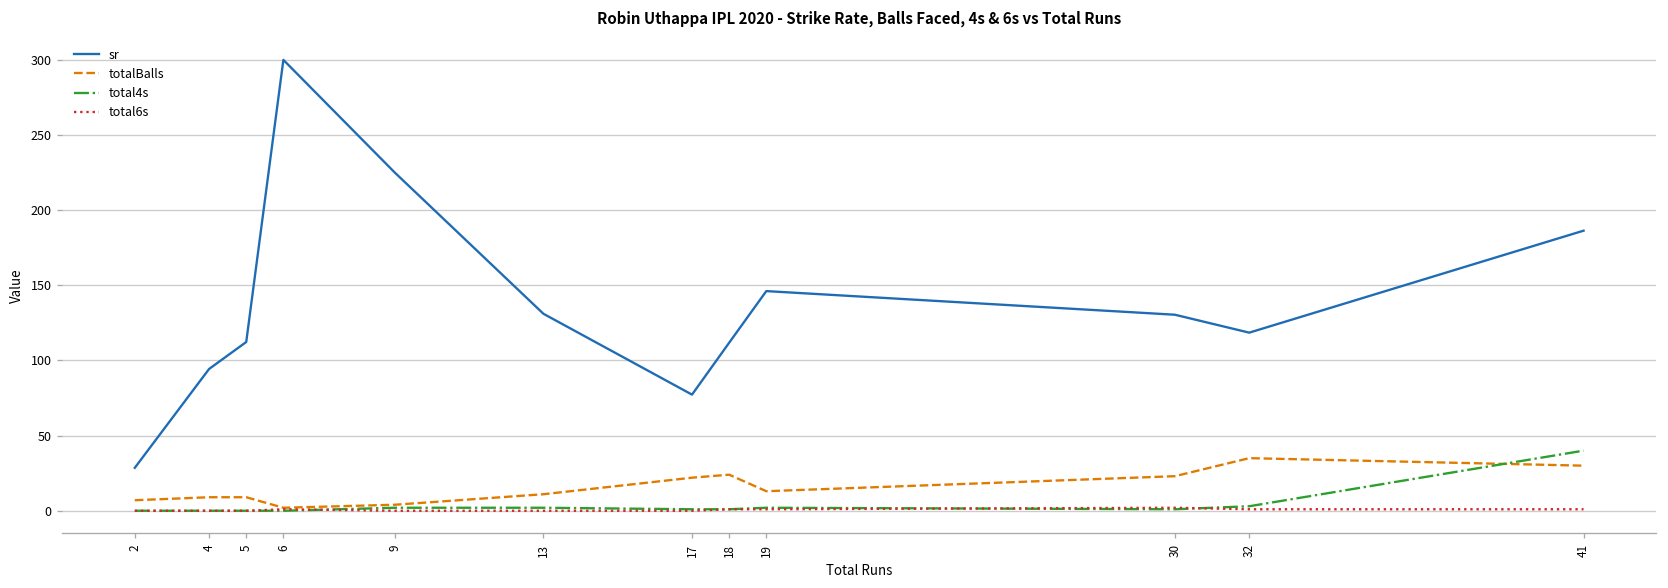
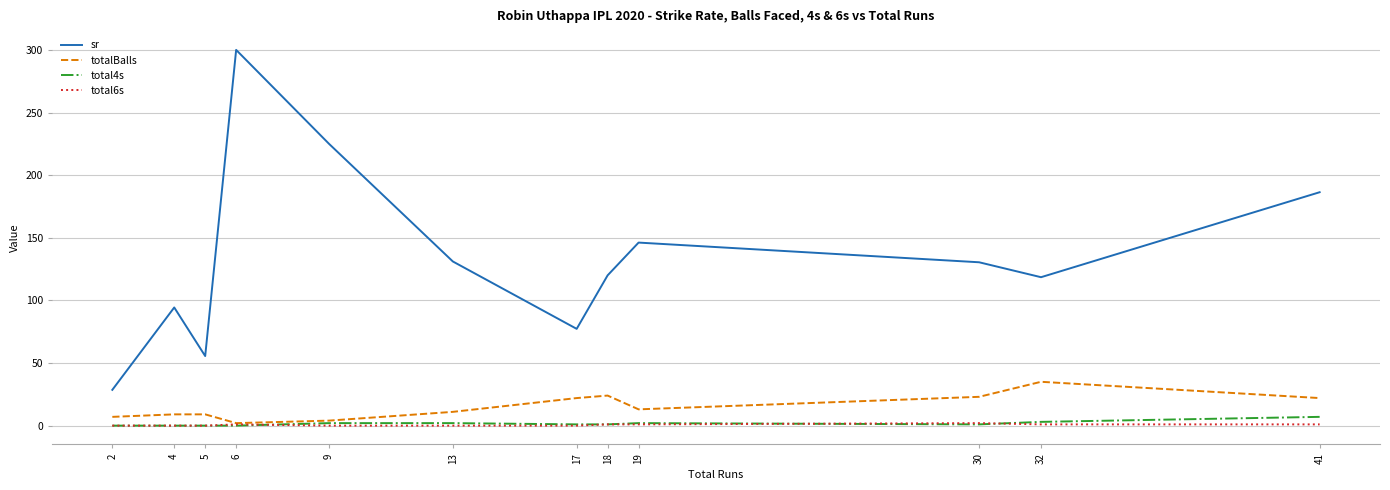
  {
    "sr": {
      "2": 29,
      "4": 94,
-     "5": 112,
+     "5": 56,
      "6": 300,
      "9": 225,
      "13": 131,
      "17": 77,
-     "18": 112,
+     "18": 120,
      "19": 146,
      "30": 130,
      "32": 119,
      "41": 186
    },
    "totalBalls": {
      "2": 7,
      "4": 9,
      "5": 9,
      "13": 11,
      "17": 22,
      "18": 24,
      "19": 13,
      "30": 23,
      "32": 35,
-     "41": 30
+     "41": 22
    },
    "total4s": {
-     "41": 40
+     "41": 7
    },
    "total6s": {
      "41": 1
    }
  }
